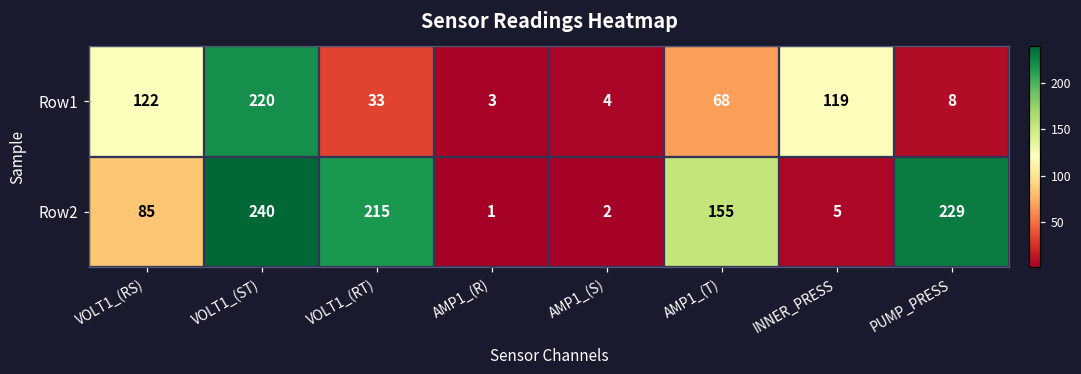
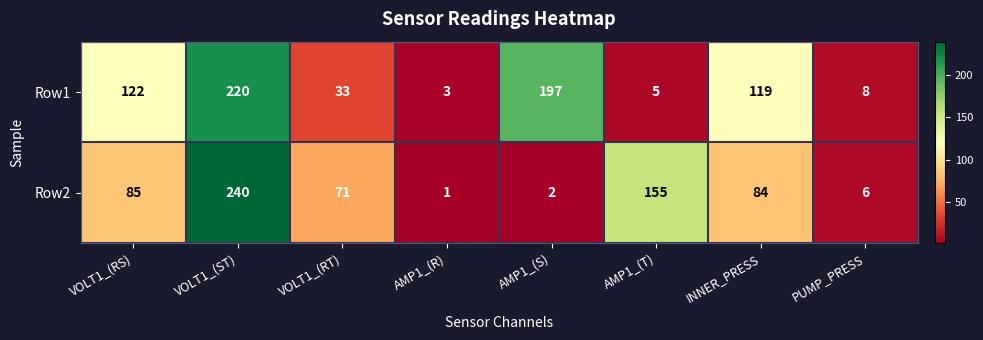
  {
    "Row1": {
      "VOLT1_(RS)": 122,
      "VOLT1_(ST)": 220,
      "VOLT1_(RT)": 33,
      "AMP1_(R)": 3,
-     "AMP1_(S)": 4,
-     "AMP1_(T)": 68,
+     "AMP1_(S)": 197,
+     "AMP1_(T)": 5,
      "INNER_PRESS": 119,
      "PUMP_PRESS": 8
    },
    "Row2": {
      "VOLT1_(RS)": 85,
      "VOLT1_(ST)": 240,
-     "VOLT1_(RT)": 215,
+     "VOLT1_(RT)": 71,
      "AMP1_(R)": 1,
      "AMP1_(S)": 2,
      "AMP1_(T)": 155,
-     "INNER_PRESS": 5,
-     "PUMP_PRESS": 229
+     "INNER_PRESS": 84,
+     "PUMP_PRESS": 6
    }
  }
